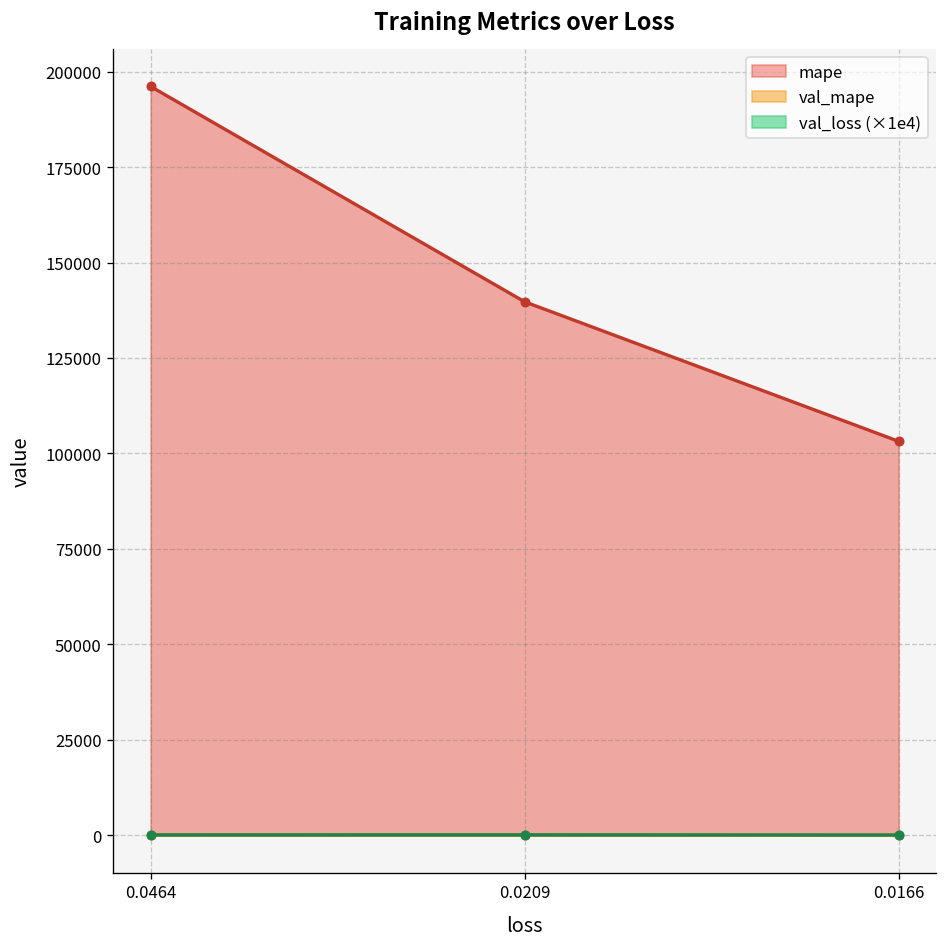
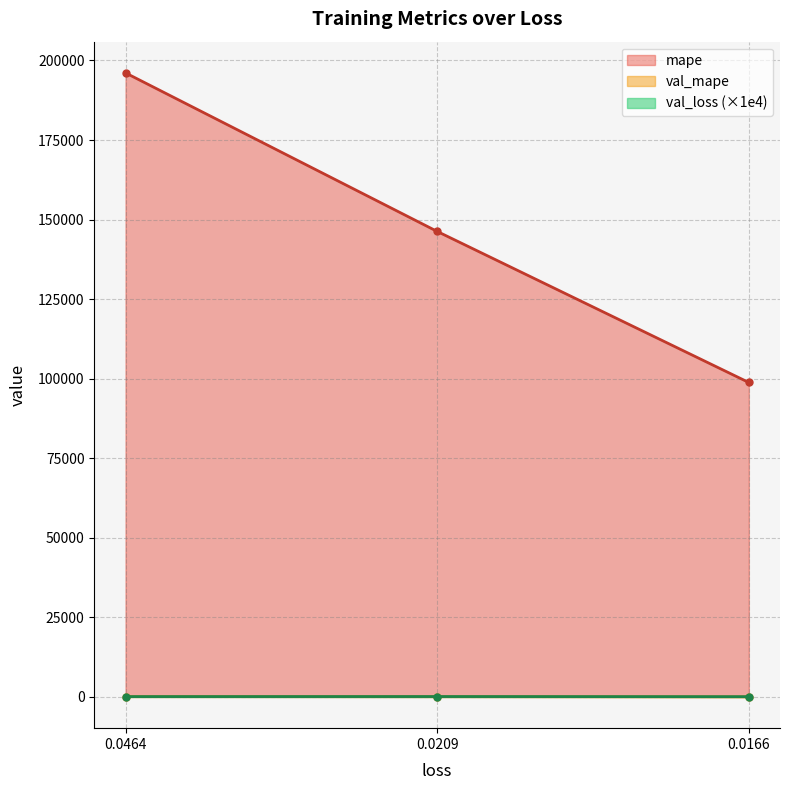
  {
    "mape": {
      "0.0464": 196000,
-     "0.0209": 140000,
-     "0.0166": 103000
+     "0.0209": 146000,
+     "0.0166": 99000
    }
  }
